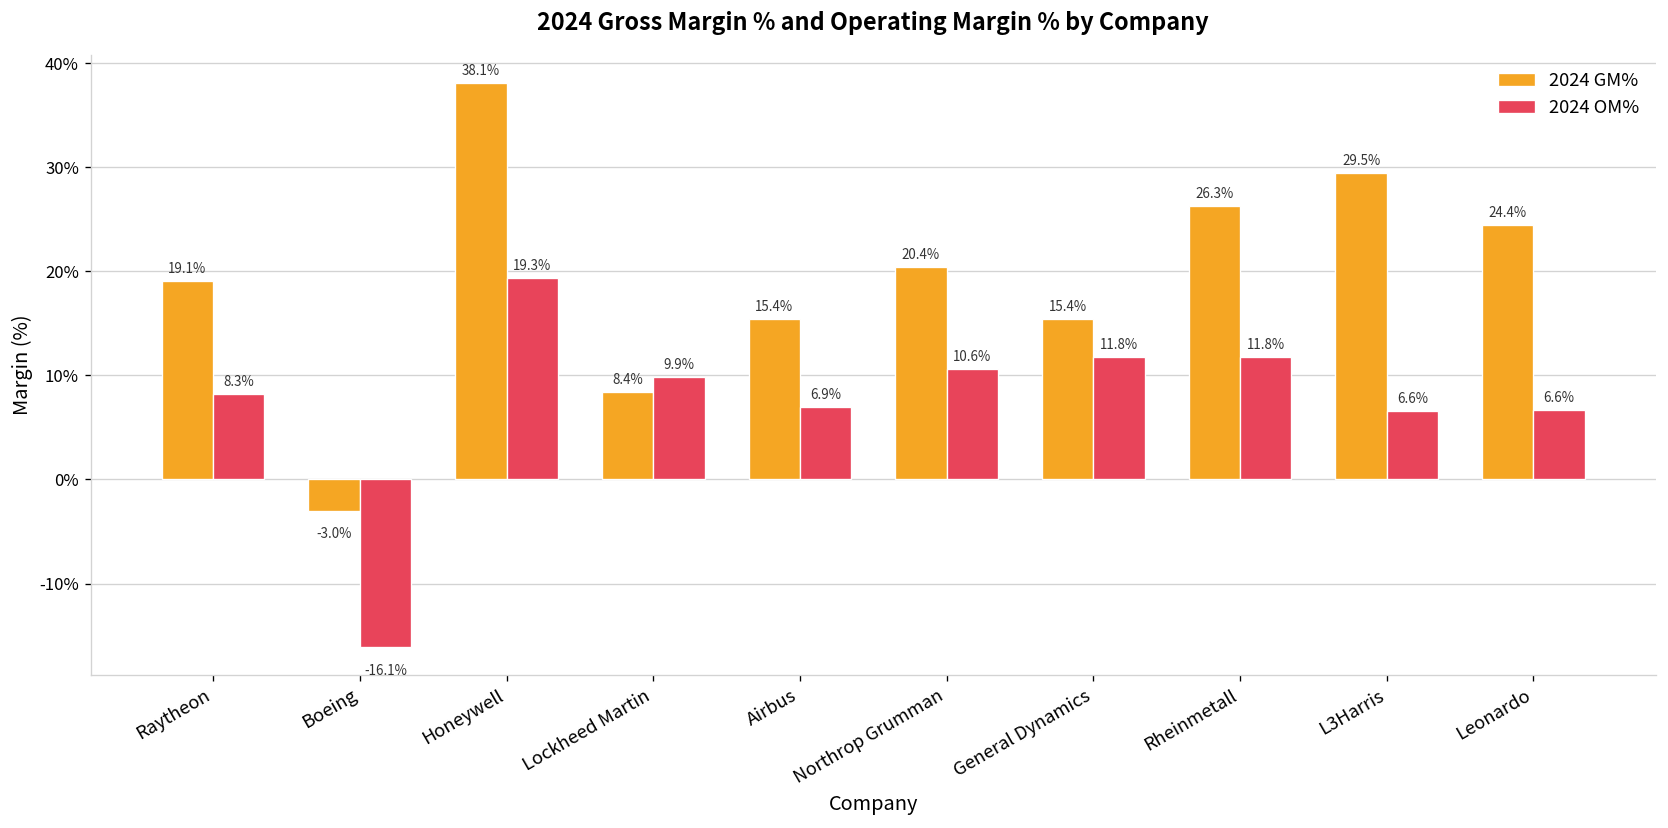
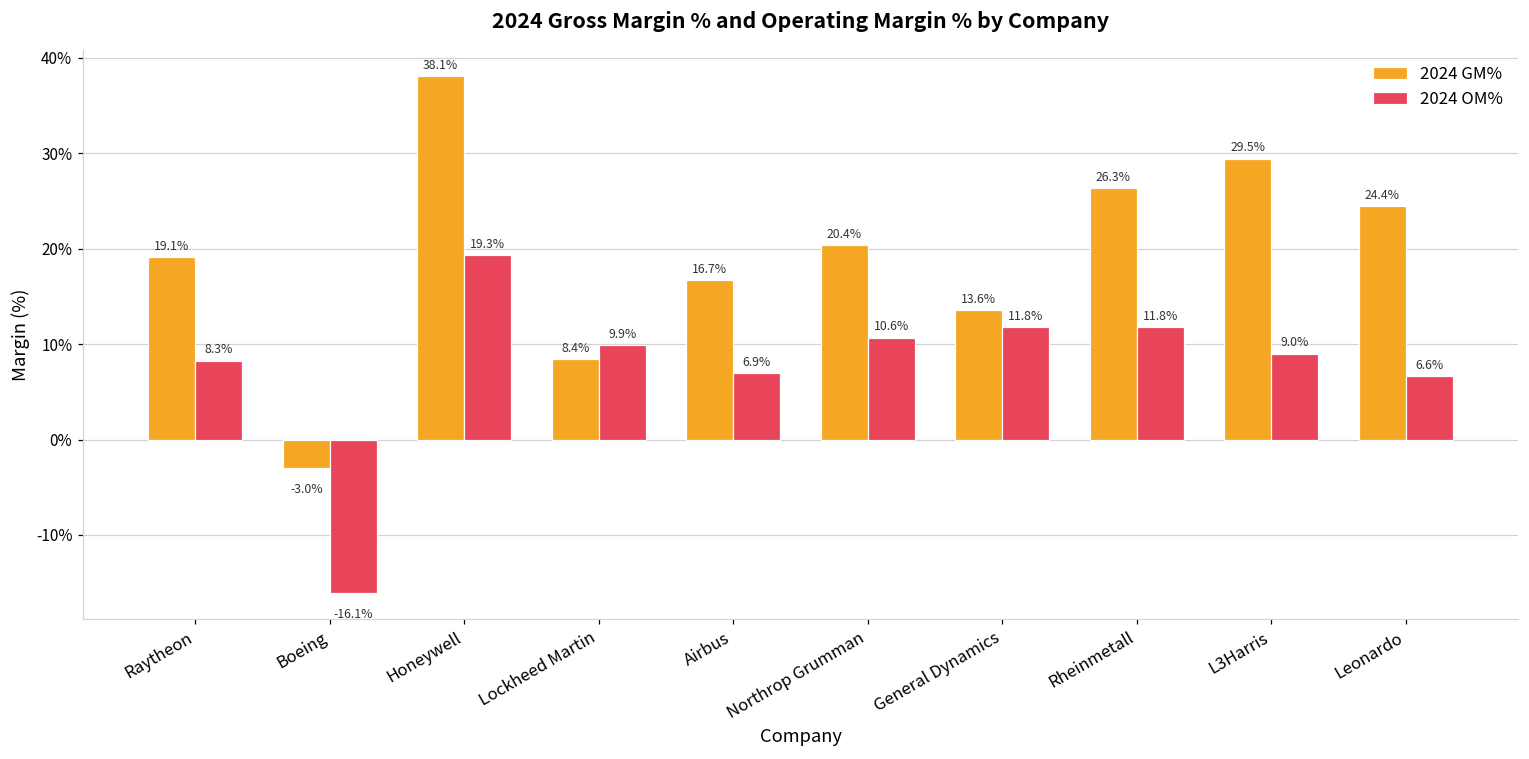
  {
    "2024 GM%": {
      "Raytheon": "19.1%",
      "Boeing": "-3.0%",
      "Honeywell": "38.1%",
      "Lockheed Martin": "8.4%",
-     "Airbus": "15.4%",
+     "Airbus": "16.7%",
      "Northrop Grumman": "20.4%",
-     "General Dynamics": "15.4%",
+     "General Dynamics": "13.6%",
      "Rheinmetall": "26.3%",
      "L3Harris": "29.5%",
      "Leonardo": "24.4%"
    },
    "2024 OM%": {
      "Raytheon": "8.3%",
      "Boeing": "-16.1%",
      "Honeywell": "19.3%",
      "Lockheed Martin": "9.9%",
      "Airbus": "6.9%",
      "Northrop Grumman": "10.6%",
      "General Dynamics": "11.8%",
      "Rheinmetall": "11.8%",
-     "L3Harris": "6.6%",
+     "L3Harris": "9.0%",
      "Leonardo": "6.6%"
    }
  }
